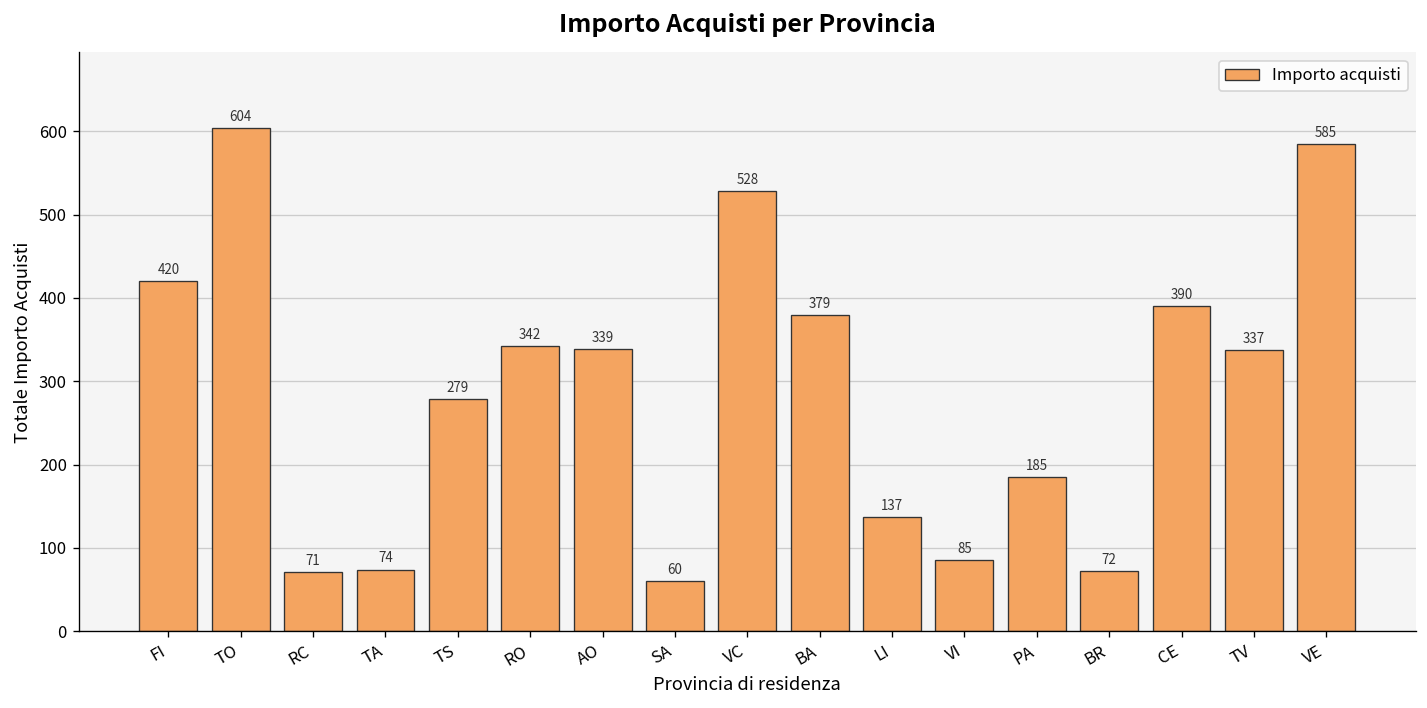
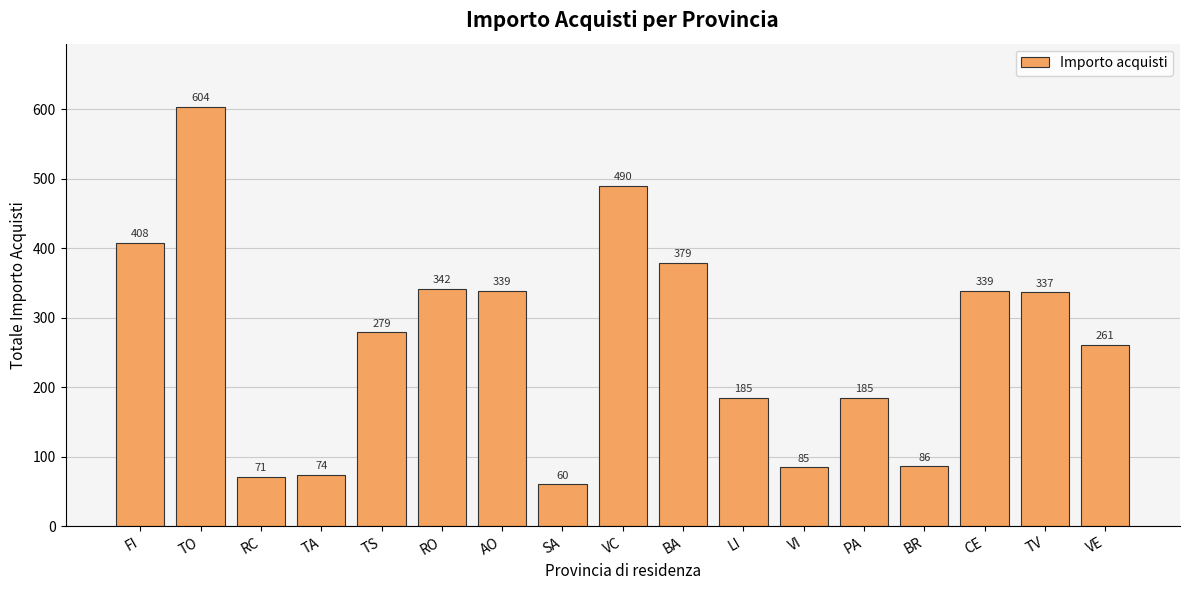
  {
-   "FI": 420,
+   "FI": 408,
    "TO": 604,
    "RC": 71,
    "TA": 74,
    "TS": 279,
    "RO": 342,
    "AO": 339,
    "SA": 60,
-   "VC": 528,
+   "VC": 490,
    "BA": 379,
-   "LI": 137,
+   "LI": 185,
    "VI": 85,
    "PA": 185,
-   "BR": 72,
-   "CE": 390,
+   "BR": 86,
+   "CE": 339,
    "TV": 337,
-   "VE": 585
+   "VE": 261
  }
